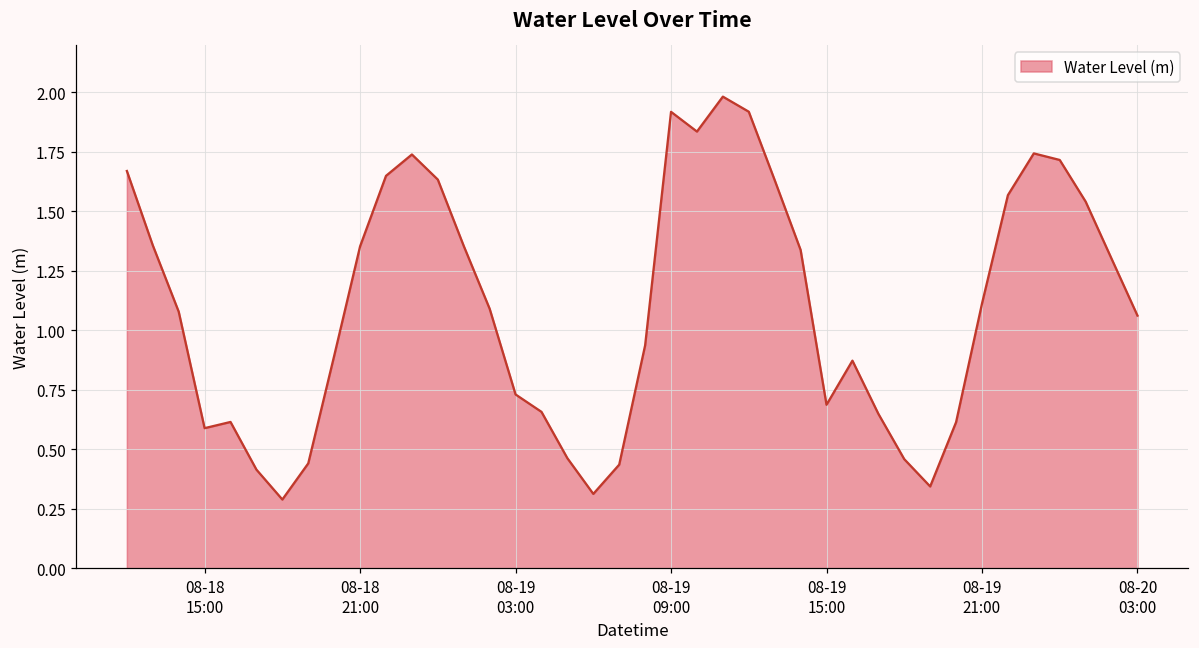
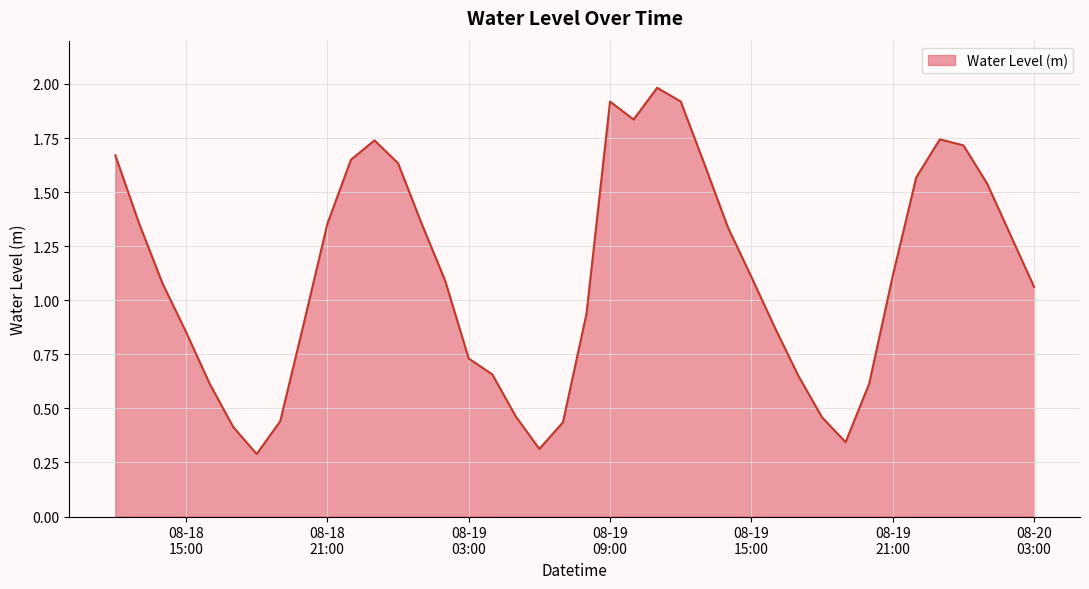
  {
-   "08-18 15:00": 0.59,
+   "08-18 15:00": 0.85,
    "08-18 21:00": 1.35,
    "08-19 03:00": 0.73,
    "08-19 09:00": 1.92,
-   "08-19 15:00": 0.69,
+   "08-19 15:00": 1.11,
    "08-19 21:00": 1.11,
    "08-20 03:00": 1.06
  }
